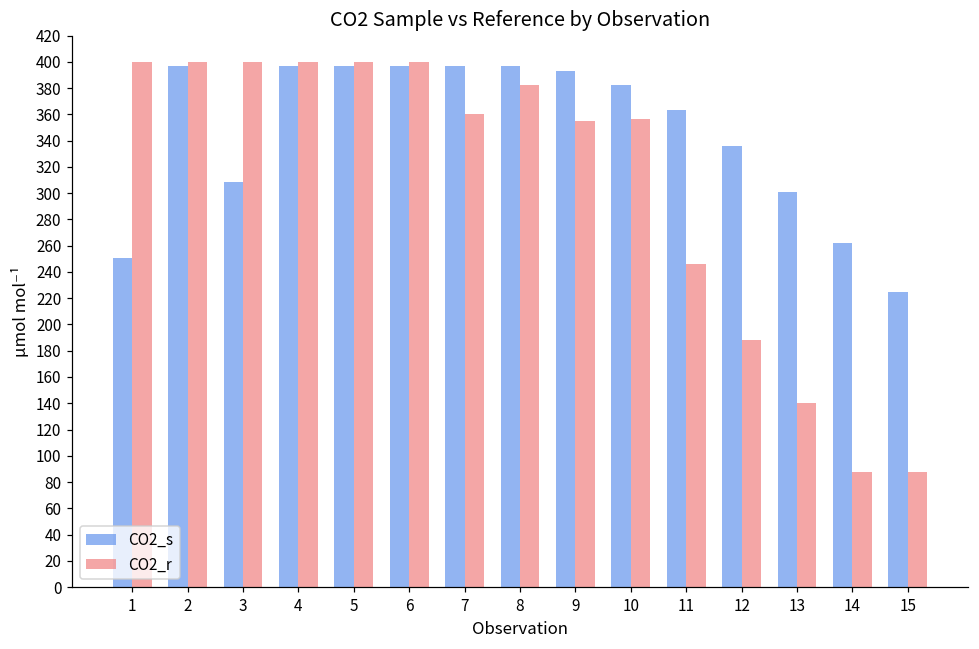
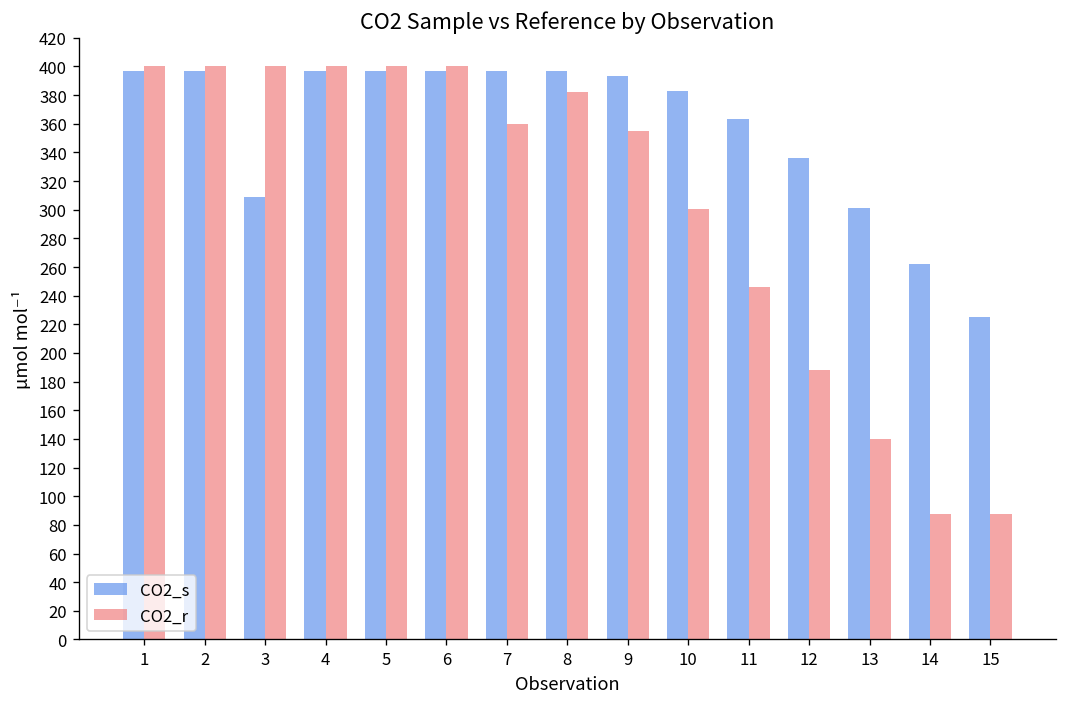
  {
    "CO2_s": {
-     "1": 251,
+     "1": 397,
      "2": 397,
      "3": 309,
      "4": 397,
      "5": 397,
      "6": 397,
      "7": 397,
      "8": 397,
      "9": 393,
      "10": 383,
      "11": 363,
      "12": 336,
      "13": 301,
      "14": 262,
      "15": 225
    },
    "CO2_r": {
      "1": 400,
      "2": 400,
      "3": 400,
      "4": 400,
      "5": 400,
      "6": 400,
      "7": 360,
      "8": 382,
      "9": 355,
-     "10": 356,
+     "10": 300,
      "11": 246,
      "12": 188,
      "13": 140,
      "14": 87,
      "15": 87
    }
  }
